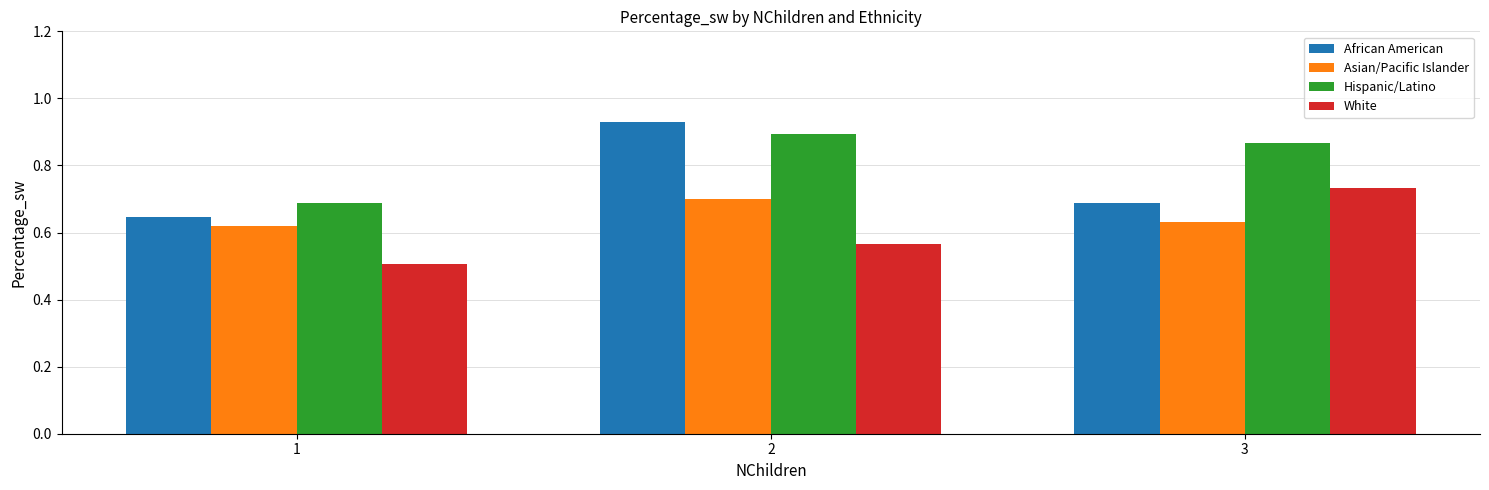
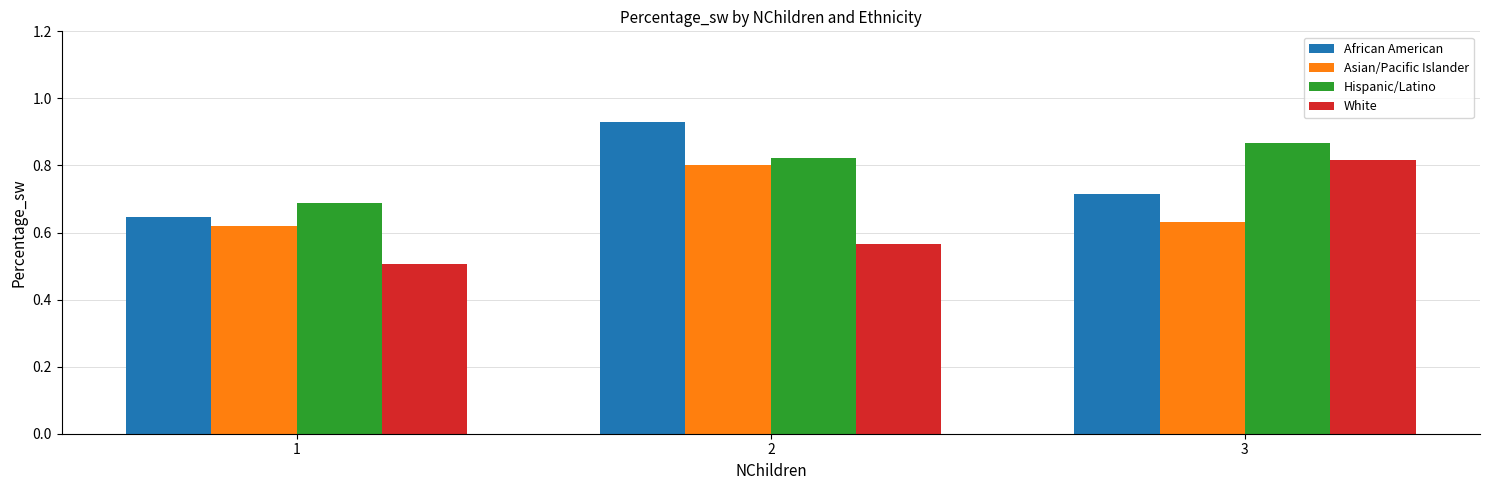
  {
    "African American": {
      "1": 0.65,
      "2": 0.93,
-     "3": 0.69
+     "3": 0.71
    },
    "Asian/Pacific Islander": {
      "1": 0.62,
-     "2": 0.7,
+     "2": 0.8,
      "3": 0.63
    },
    "Hispanic/Latino": {
      "1": 0.69,
-     "2": 0.89,
+     "2": 0.82,
      "3": 0.87
    },
    "White": {
      "1": 0.50,
      "2": 0.56,
-     "3": 0.73
+     "3": 0.82
    }
  }
